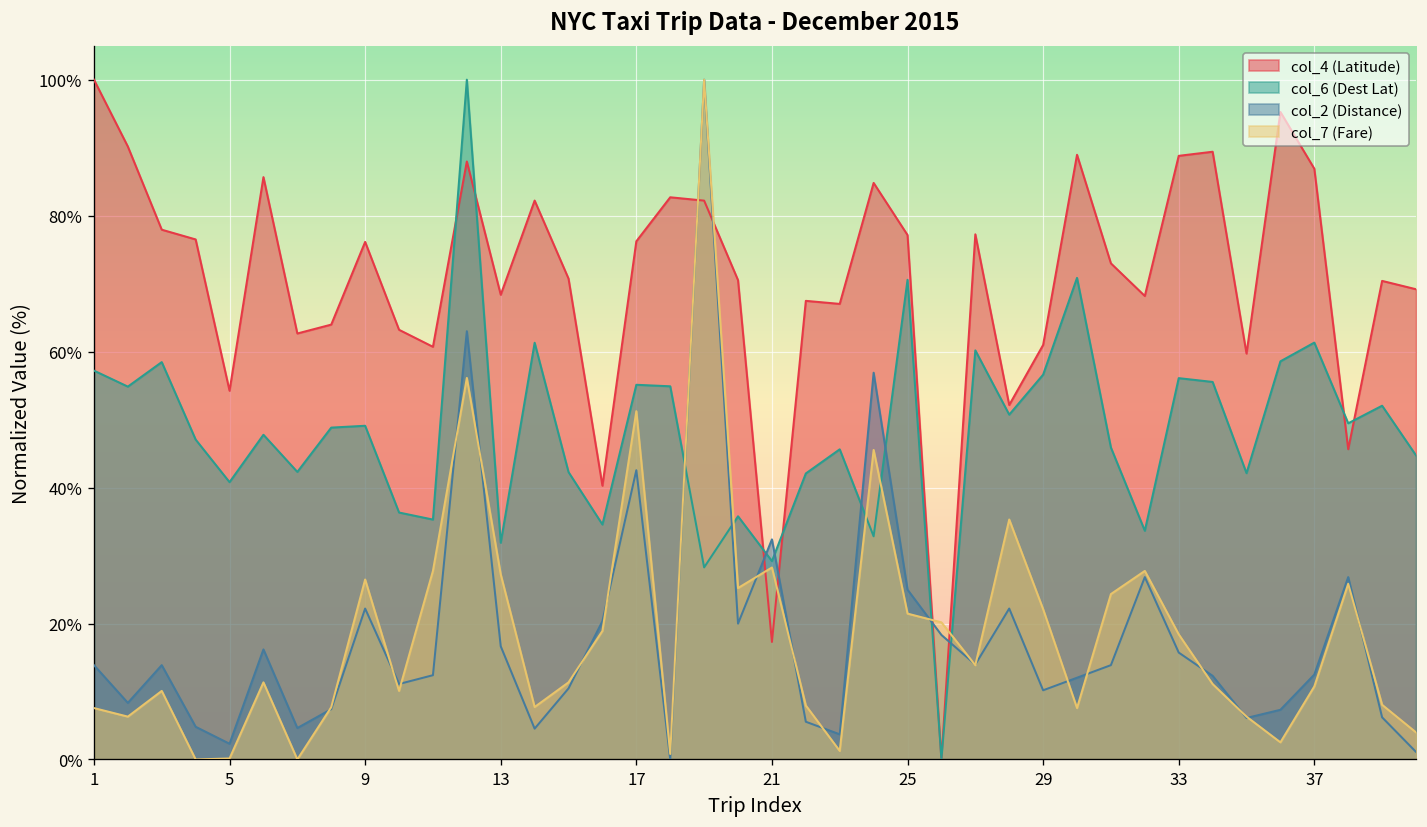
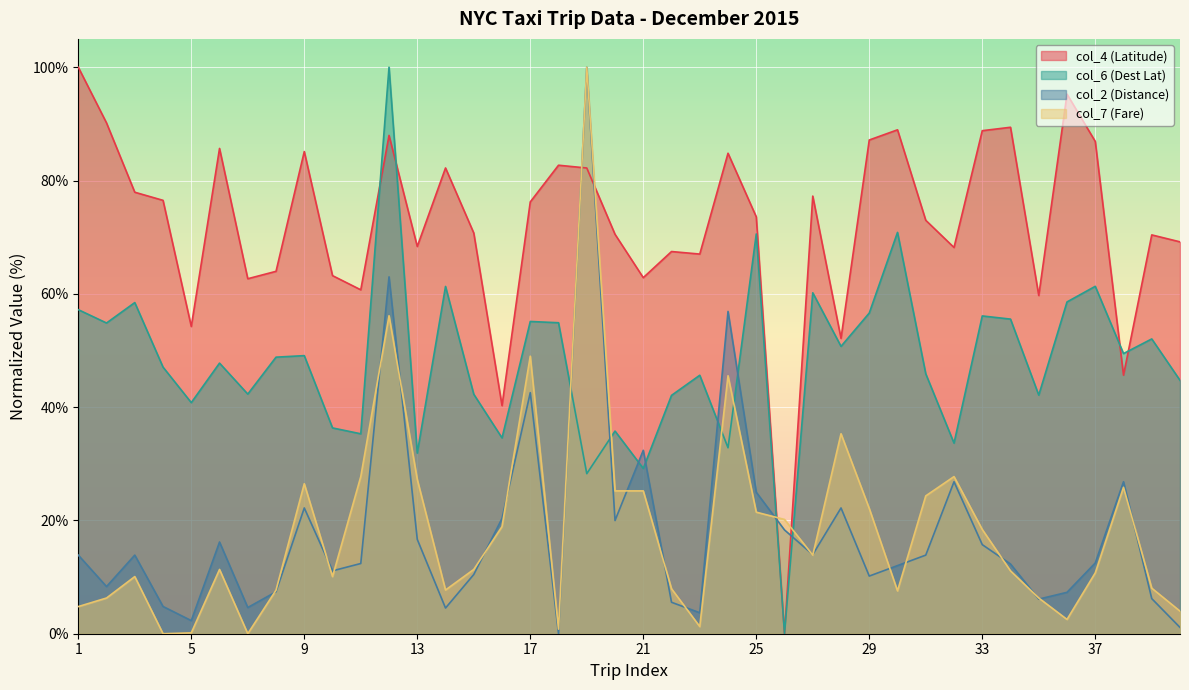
  {
    "col_4 (Latitude)": {
      "1": "100%",
      "5": "54%",
-     "9": "76%",
+     "9": "85%",
      "13": "68%",
      "17": "76%",
-     "21": "17%",
-     "25": "77%",
-     "29": "61%",
+     "21": "63%",
+     "25": "74%",
+     "29": "87%",
      "33": "89%",
      "37": "87%"
    },
    "col_7 (Fare)": {
-     "1": "8%",
+     "1": "5%",
      "5": "0%",
      "9": "26%",
      "13": "27%",
-     "17": "51%",
-     "21": "28%",
+     "17": "49%",
+     "21": "25%",
      "25": "21%",
      "29": "22%",
      "33": "18%",
      "37": "11%"
    }
  }
